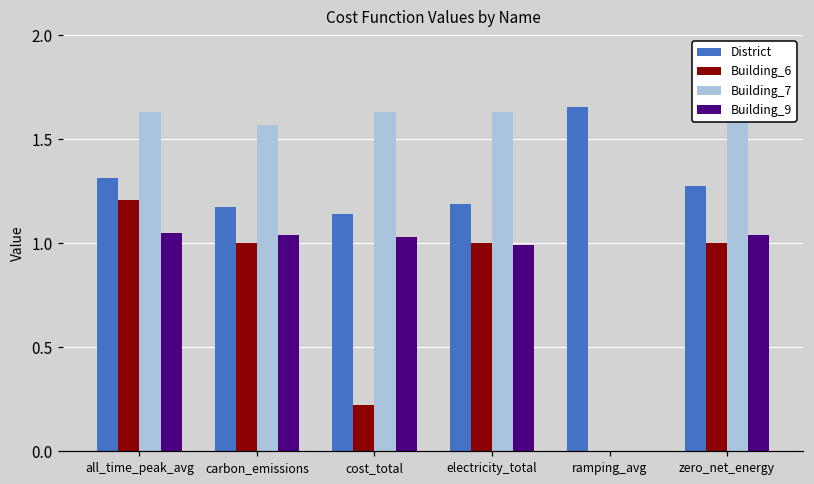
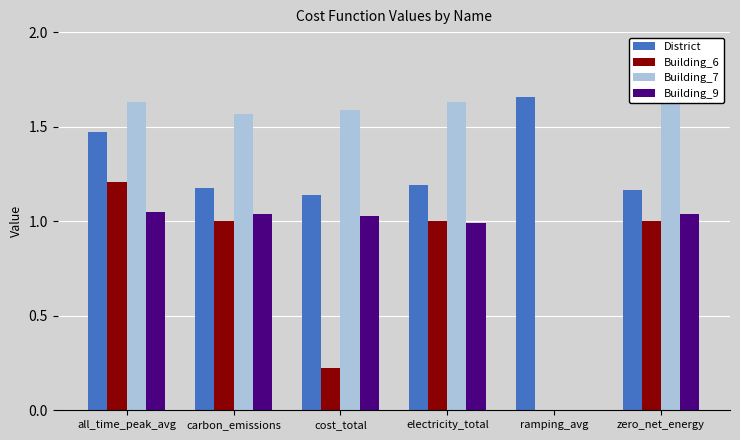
  {
    "District": {
-     "all_time_peak_avg": 1.31,
+     "all_time_peak_avg": 1.47,
      "carbon_emissions": 1.17,
      "cost_total": 1.14,
      "electricity_total": 1.19,
      "ramping_avg": 1.65,
-     "zero_net_energy": 1.27
+     "zero_net_energy": 1.17
    },
    "Building_6": {
      "all_time_peak_avg": 1.21,
      "carbon_emissions": 1.00,
      "cost_total": 0.22,
      "electricity_total": 1.00,
      "ramping_avg": 0.00,
      "zero_net_energy": 1.00
    },
    "Building_7": {
      "all_time_peak_avg": 1.63,
      "carbon_emissions": 1.57,
-     "cost_total": 1.63,
+     "cost_total": 1.59,
      "electricity_total": 1.63,
      "ramping_avg": 0.00,
      "zero_net_energy": 1.62
    },
    "Building_9": {
      "all_time_peak_avg": 1.05,
      "carbon_emissions": 1.04,
      "cost_total": 1.03,
      "electricity_total": 0.99,
      "ramping_avg": 0.00,
      "zero_net_energy": 1.04
    }
  }
